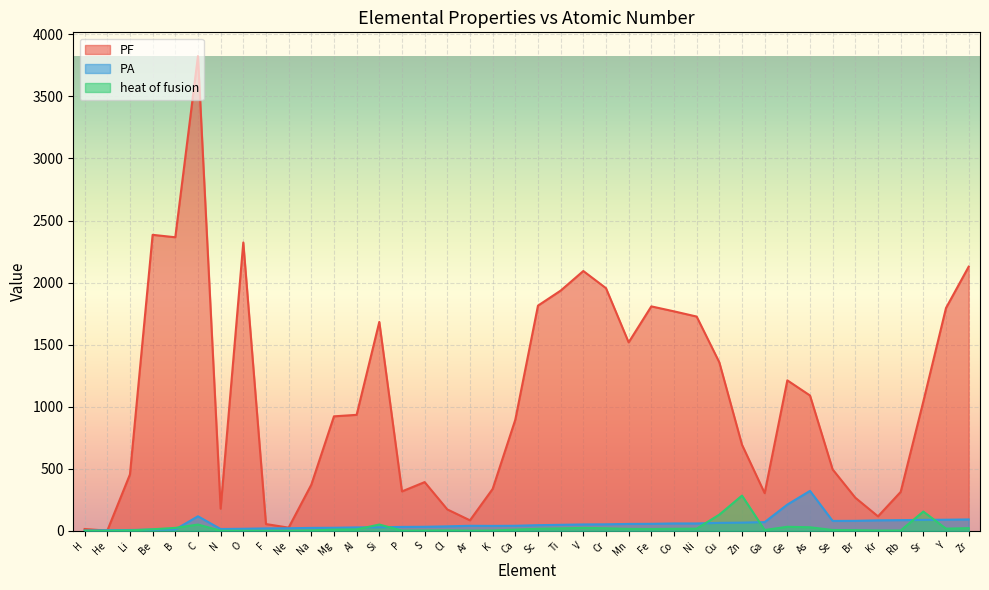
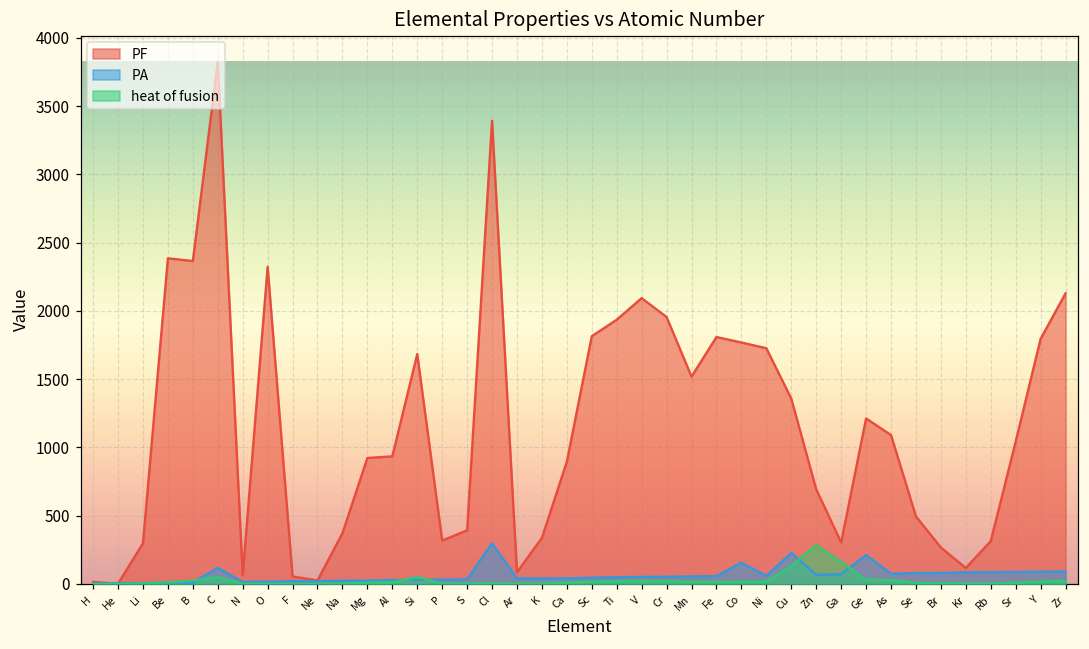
  {
    "PF": {
-     "Li": 450,
+     "Li": 300,
      "Be": 2380,
      "B": 2370,
-     "N": 180,
+     "N": 60,
      "O": 2320,
      "F": 50,
      "Na": 370,
      "Mg": 920,
      "Al": 930,
      "Si": 1680,
      "P": 320,
      "S": 390,
-     "Cl": 170,
+     "Cl": 3390,
      "Ar": 80,
      "K": 340,
      "Ca": 900,
      "Sc": 1810,
      "Ti": 1940,
      "V": 2090,
      "Cr": 1950,
      "Mn": 1520,
      "Fe": 1810,
      "Co": 1770,
      "Ni": 1730,
      "Cu": 1360,
      "Zn": 690,
      "Ga": 300,
      "Ge": 1210,
      "As": 1090,
      "Se": 490,
      "Br": 270,
      "Kr": 120,
      "Rb": 310,
      "Sr": 1040,
      "Y": 1800,
      "Zr": 2130
    },
    "PA": {
      "C": 120,
      "Si": 30,
      "P": 30,
      "S": 30,
-     "Cl": 40,
+     "Cl": 300,
      "Ar": 40,
      "K": 40,
      "Ca": 40,
      "Sc": 50,
      "Ti": 50,
      "V": 50,
      "Cr": 50,
      "Mn": 50,
      "Fe": 60,
-     "Co": 60,
+     "Co": 160,
      "Ni": 60,
-     "Cu": 60,
+     "Cu": 230,
      "Zn": 70,
      "Ga": 70,
      "Ge": 210,
-     "As": 320,
+     "As": 70,
      "Se": 80,
      "Br": 80,
      "Kr": 80,
      "Rb": 90,
      "Sr": 90,
      "Y": 90,
      "Zr": 90
    },
    "heat of fusion": {
      "C": 50,
      "Si": 50,
      "P": 0,
      "S": 0,
      "Cl": 0,
      "Ar": 0,
      "K": 0,
      "Ca": 10,
      "Sc": 20,
      "Ti": 20,
      "V": 20,
      "Cr": 20,
      "Mn": 20,
      "Fe": 10,
      "Co": 20,
      "Ni": 20,
      "Cu": 130,
      "Zn": 280,
-     "Ga": 10,
+     "Ga": 160,
      "Ge": 30,
      "As": 30,
      "Se": 10,
      "Br": 10,
      "Kr": 0,
      "Rb": 0,
-     "Sr": 150,
+     "Sr": 10,
      "Y": 20,
      "Zr": 20
    }
  }
